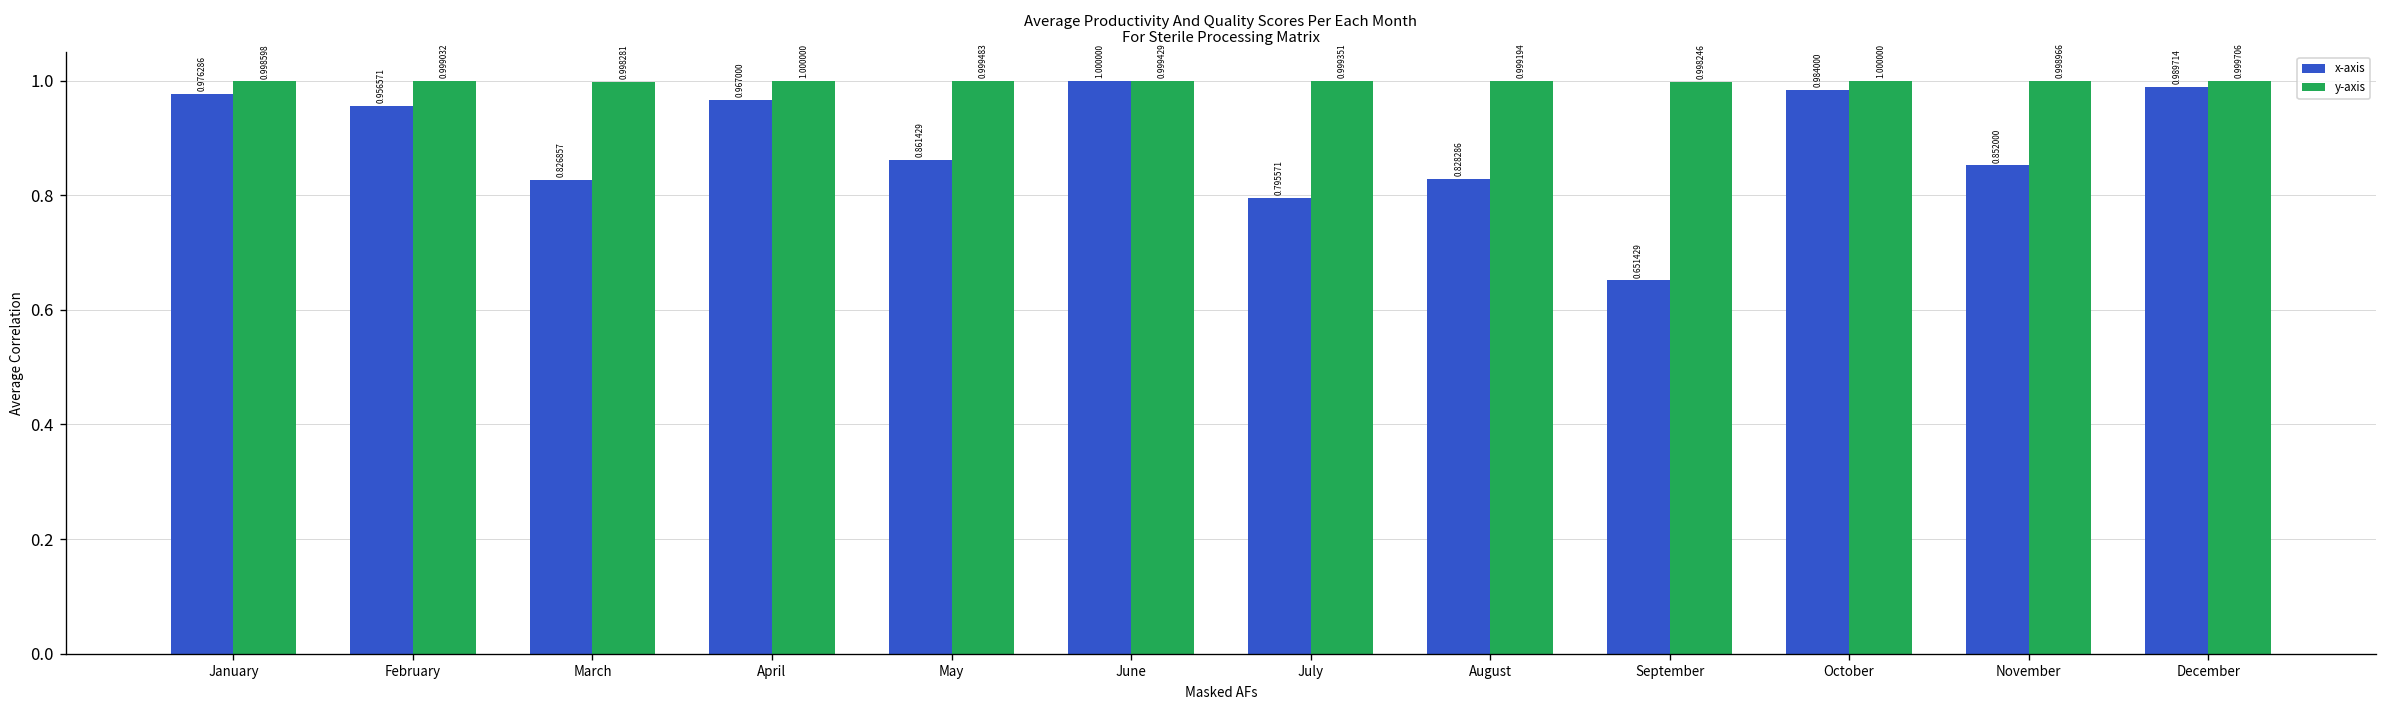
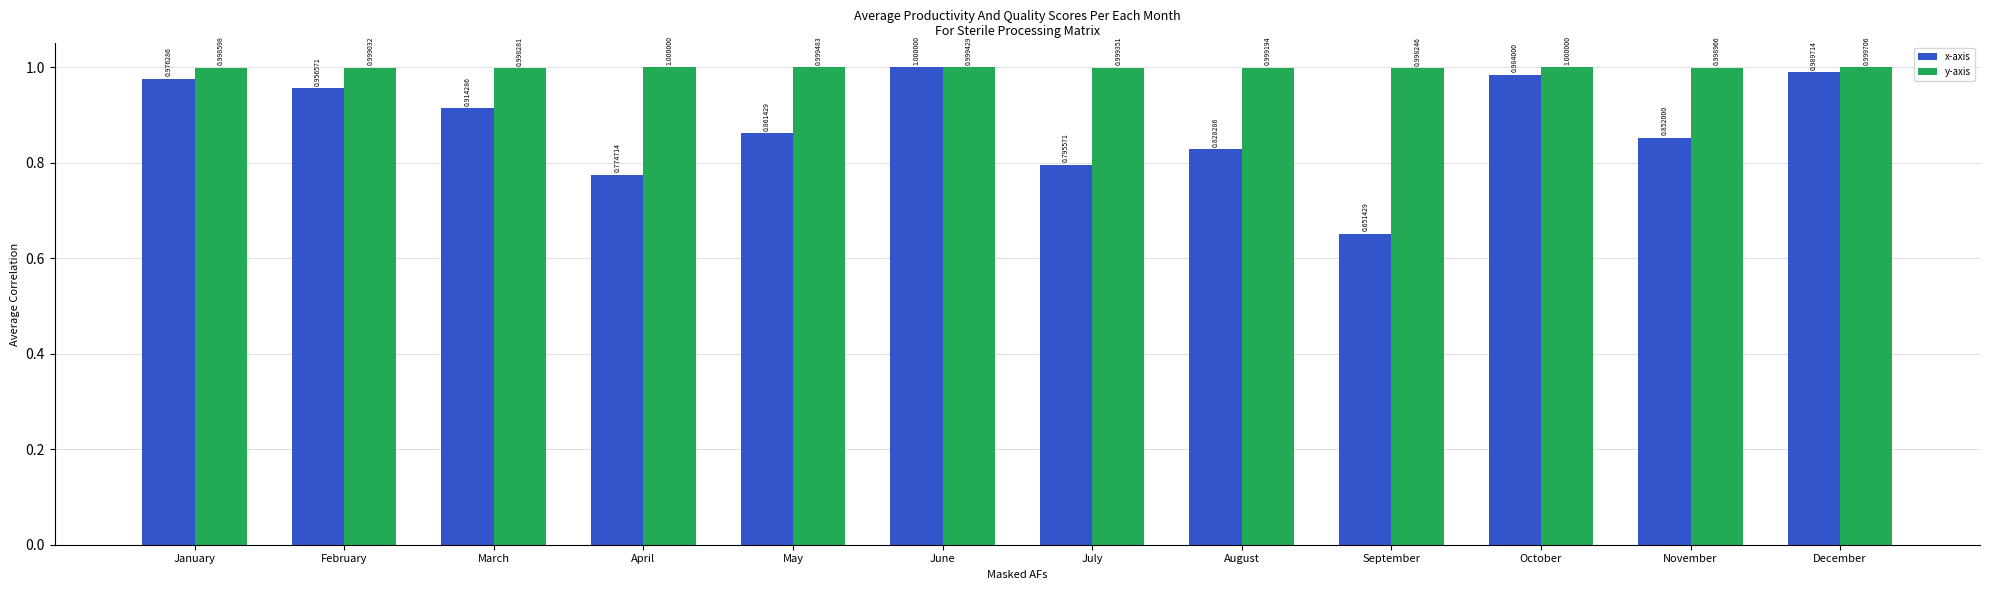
  {
    "x-axis": {
      "January": 0.976286,
      "February": 0.956571,
-     "March": 0.826857,
-     "April": 0.967000,
+     "March": 0.914286,
+     "April": 0.774714,
      "May": 0.861429,
      "June": 1.000000,
      "July": 0.795571,
      "August": 0.828286,
      "September": 0.651429,
      "October": 0.984000,
      "November": 0.852000,
      "December": 0.989714
    },
    "y-axis": {
      "January": 0.998598,
      "February": 0.999032,
      "March": 0.998281,
      "April": 1.000000,
      "May": 0.999483,
      "June": 0.999429,
      "July": 0.999351,
      "August": 0.999194,
      "September": 0.998246,
      "October": 1.000000,
      "November": 0.998966,
      "December": 0.999706
    }
  }
